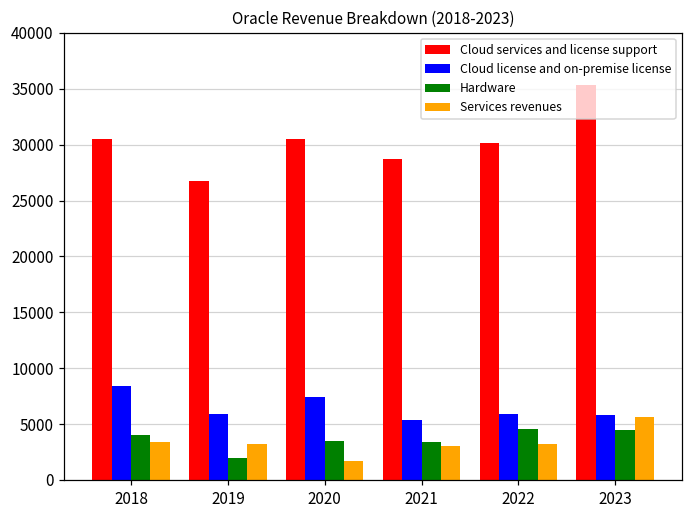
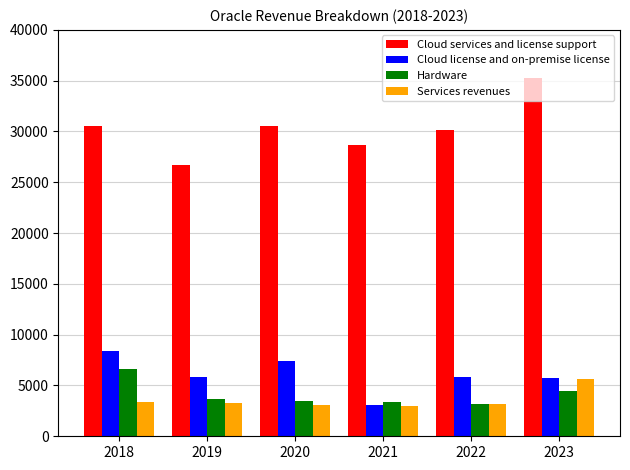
  {
    "Cloud services and license support": {
      "2018": 30500,
      "2019": 26700,
      "2020": 30500,
      "2021": 28700,
      "2022": 30200
    },
    "Cloud license and on-premise license": {
      "2018": 8400,
      "2019": 5900,
      "2020": 7400,
-     "2021": 5400,
+     "2021": 3100,
      "2022": 5900,
      "2023": 5800
    },
    "Hardware": {
-     "2018": 4000,
-     "2019": 2000,
+     "2018": 6600,
+     "2019": 3700,
      "2020": 3400,
      "2021": 3400,
-     "2022": 4500,
+     "2022": 3200,
      "2023": 4500
    },
    "Services revenues": {
      "2018": 3400,
      "2019": 3200,
-     "2020": 1700,
+     "2020": 3100,
      "2021": 3000,
      "2022": 3200,
      "2023": 5600
    }
  }
